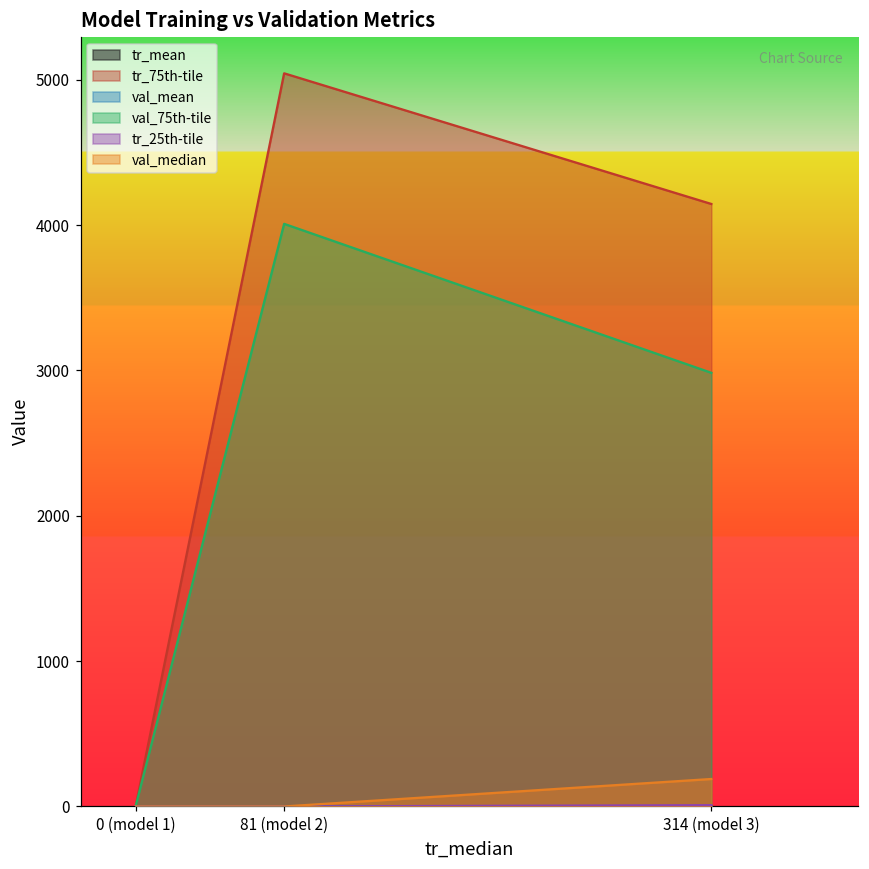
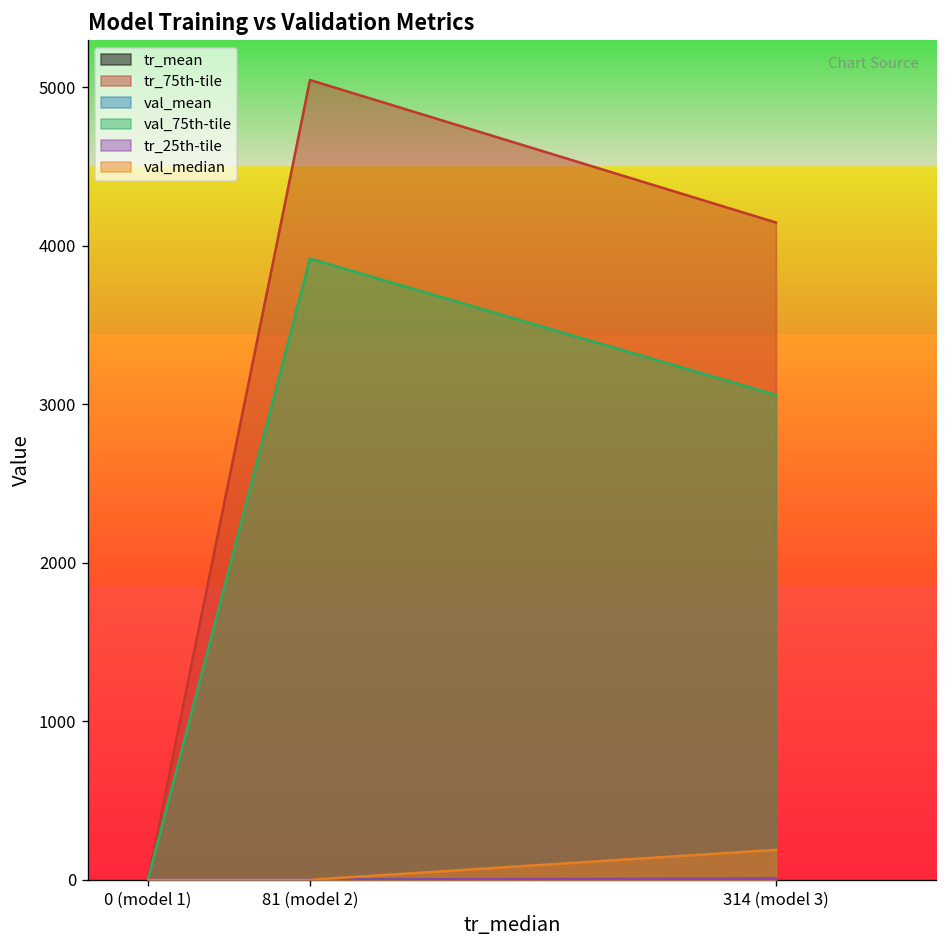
  {
    "val_75th-tile": {
-     "81 (model 2)": 4010,
-     "314 (model 3)": 2980
+     "81 (model 2)": 3920,
+     "314 (model 3)": 3060
    }
  }
